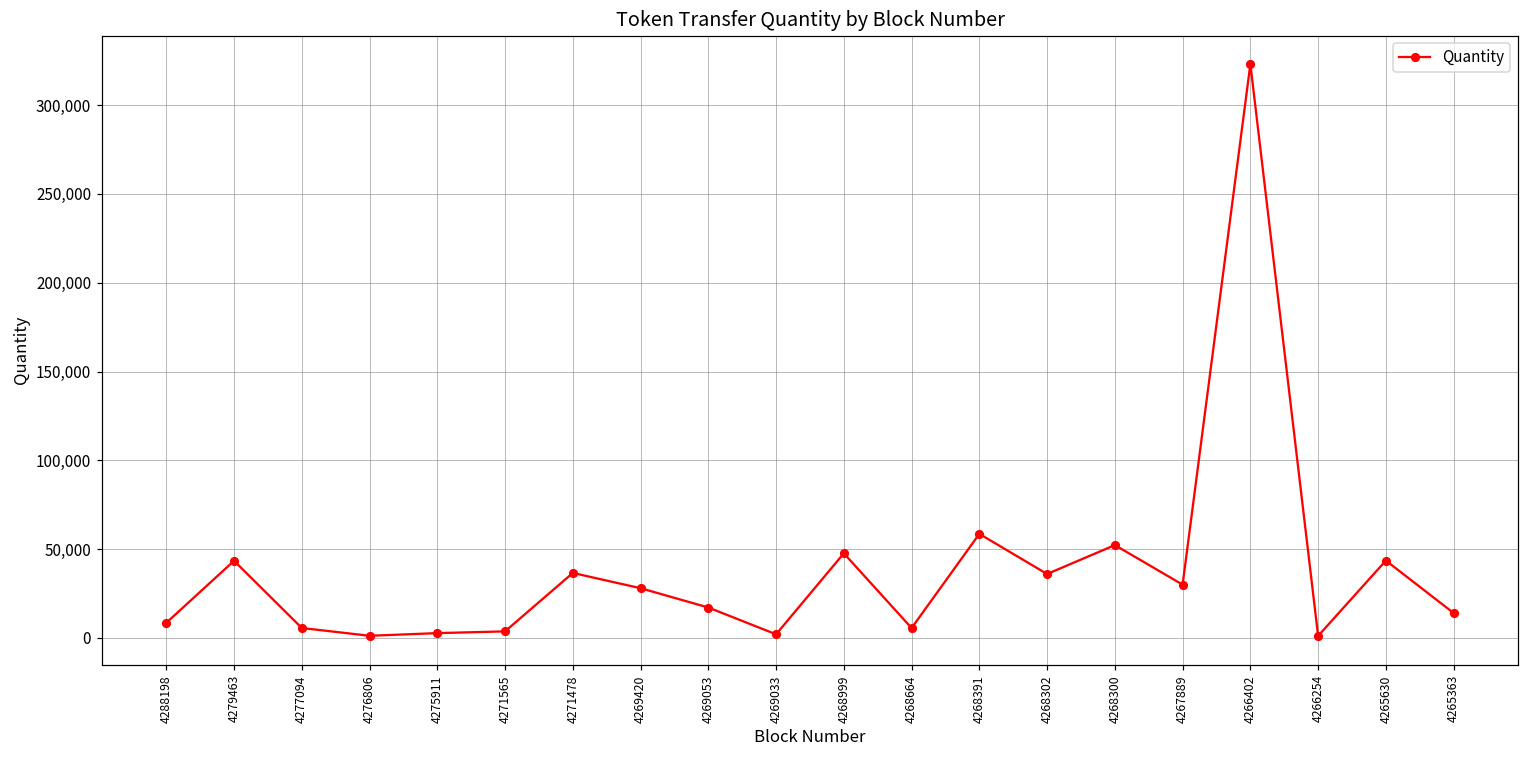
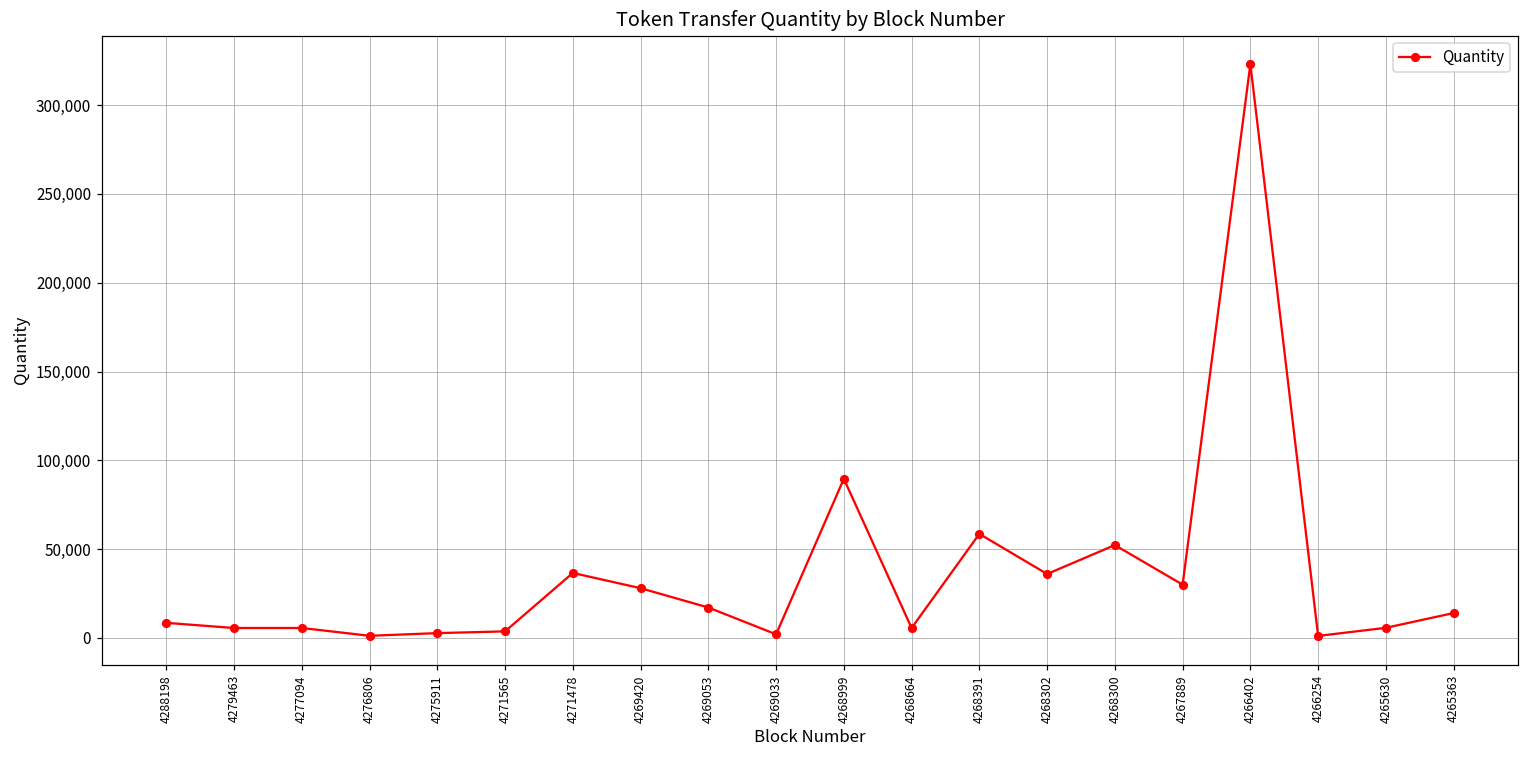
  {
    "4288198": "8,000",
-   "4279463": "43,000",
+   "4279463": "6,000",
    "4277094": "6,000",
    "4276806": "1,000",
    "4275911": "3,000",
    "4271565": "4,000",
    "4271478": "37,000",
    "4269420": "28,000",
    "4269053": "17,000",
    "4269033": "2,000",
-   "4268999": "48,000",
+   "4268999": "90,000",
    "4268664": "6,000",
    "4268391": "59,000",
    "4268302": "36,000",
    "4268300": "52,000",
    "4267889": "30,000",
    "4266402": "323,000",
    "4266254": "1,000",
-   "4265630": "44,000",
+   "4265630": "6,000",
    "4265363": "14,000"
  }
